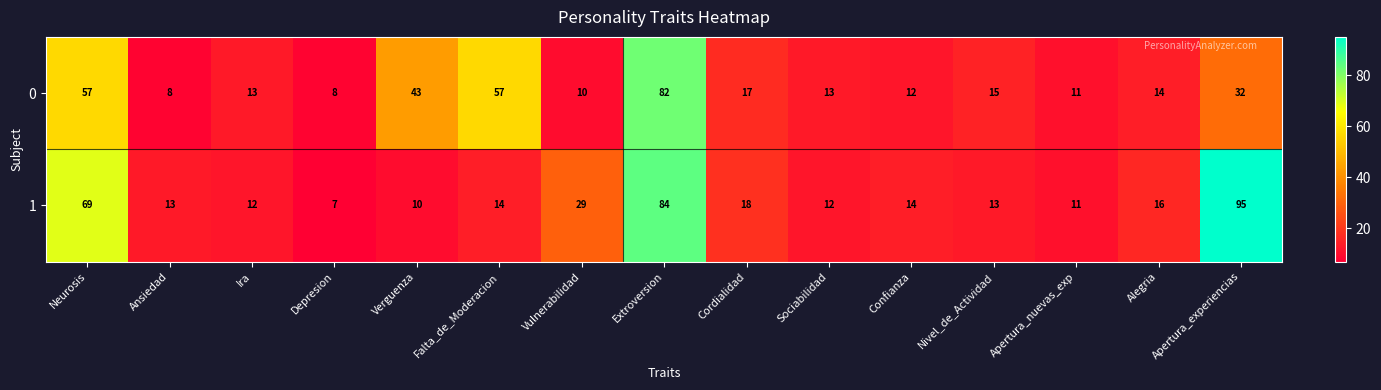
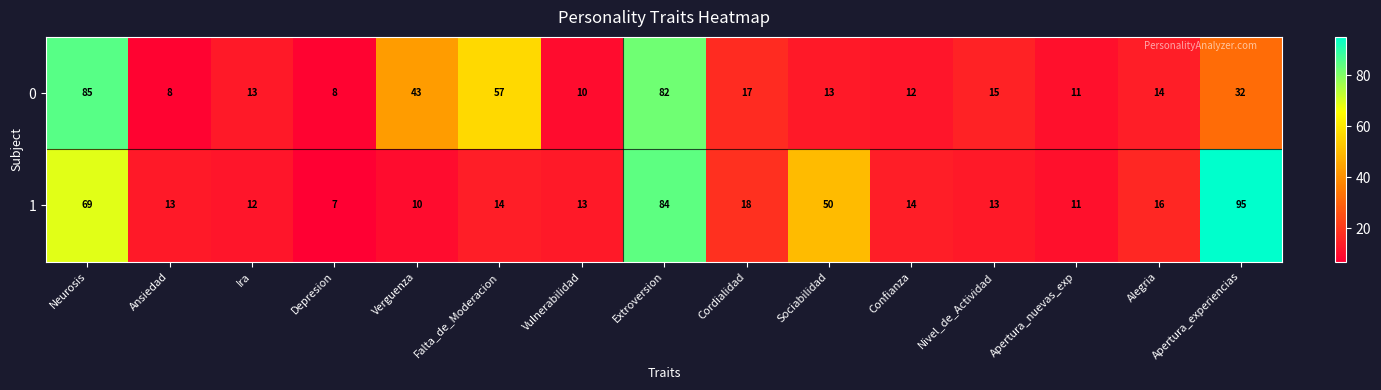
  {
    "0": {
-     "Neurosis": 57,
+     "Neurosis": 85,
      "Ansiedad": 8,
      "Ira": 13,
      "Depresion": 8,
      "Verguenza": 43,
      "Falta_de_Moderacion": 57,
      "Vulnerabilidad": 10,
      "Extroversion": 82,
      "Cordialidad": 17,
      "Sociabilidad": 13,
      "Confianza": 12,
      "Nivel_de_Actividad": 15,
      "Apertura_nuevas_exp": 11,
      "Alegria": 14
    },
    "1": {
      "Neurosis": 69,
      "Ansiedad": 13,
      "Ira": 12,
      "Depresion": 7,
      "Verguenza": 10,
      "Falta_de_Moderacion": 14,
-     "Vulnerabilidad": 29,
+     "Vulnerabilidad": 13,
      "Extroversion": 84,
      "Cordialidad": 18,
-     "Sociabilidad": 12,
+     "Sociabilidad": 50,
      "Confianza": 14,
      "Nivel_de_Actividad": 13,
      "Apertura_nuevas_exp": 11,
      "Alegria": 16,
      "Apertura_experiencias": 95
    }
  }
